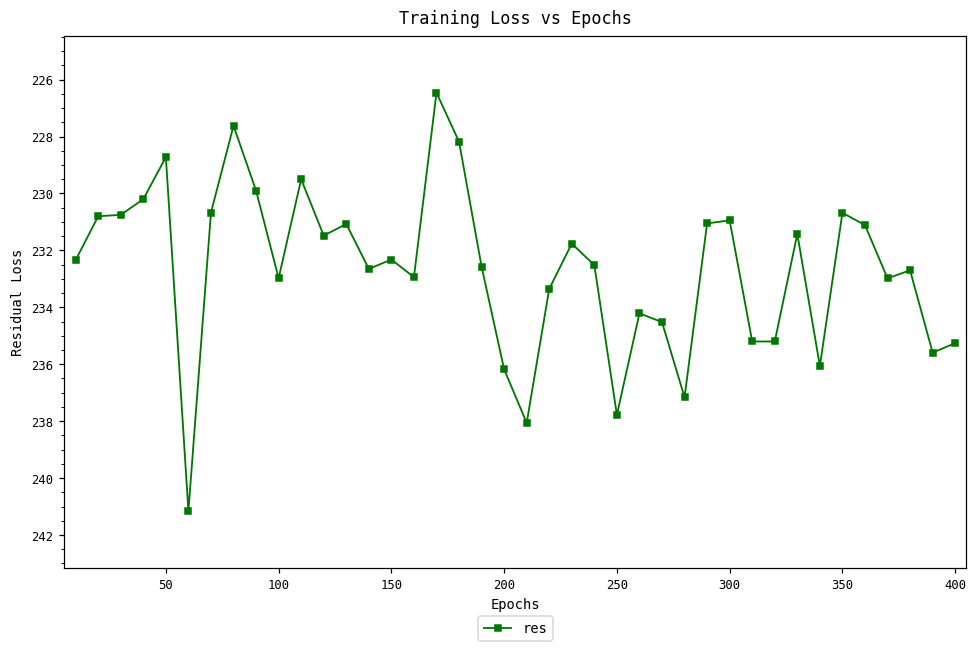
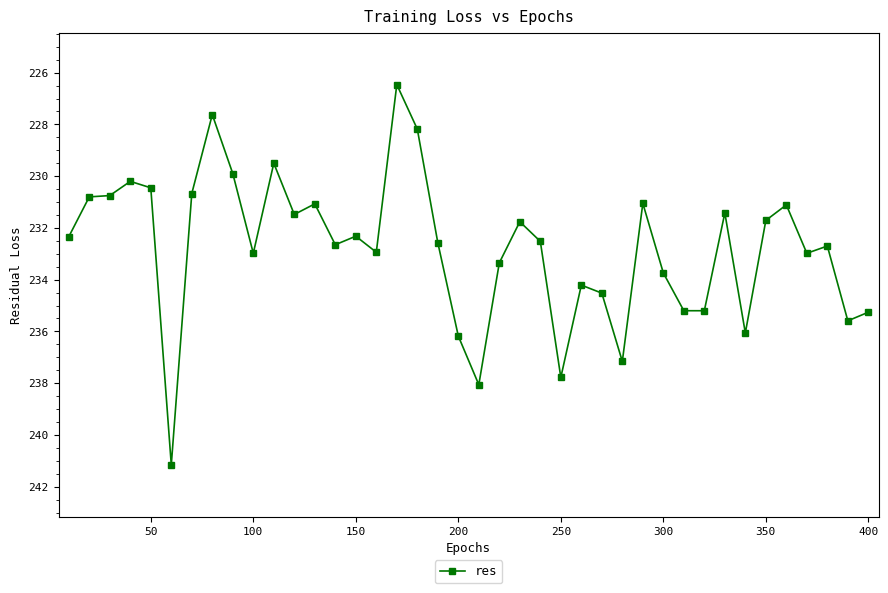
  {
-   "50": 228.7,
+   "50": 230.4,
    "100": 233.0,
    "150": 232.3,
    "200": 236.2,
    "250": 237.8,
-   "300": 230.9,
-   "350": 230.7,
+   "300": 233.7,
+   "350": 231.7,
    "400": 235.3
  }
